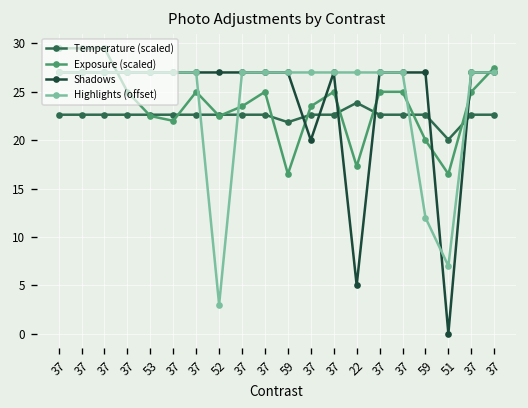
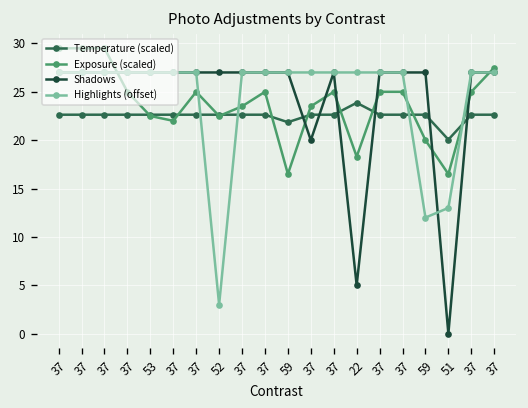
  {
    "Exposure (scaled)": {
-     "22": 17,
+     "22": 18,
      "51": 17
    },
    "Highlights (offset)": {
      "52": 3,
      "22": 27,
-     "51": 7
+     "51": 13
    }
  }
